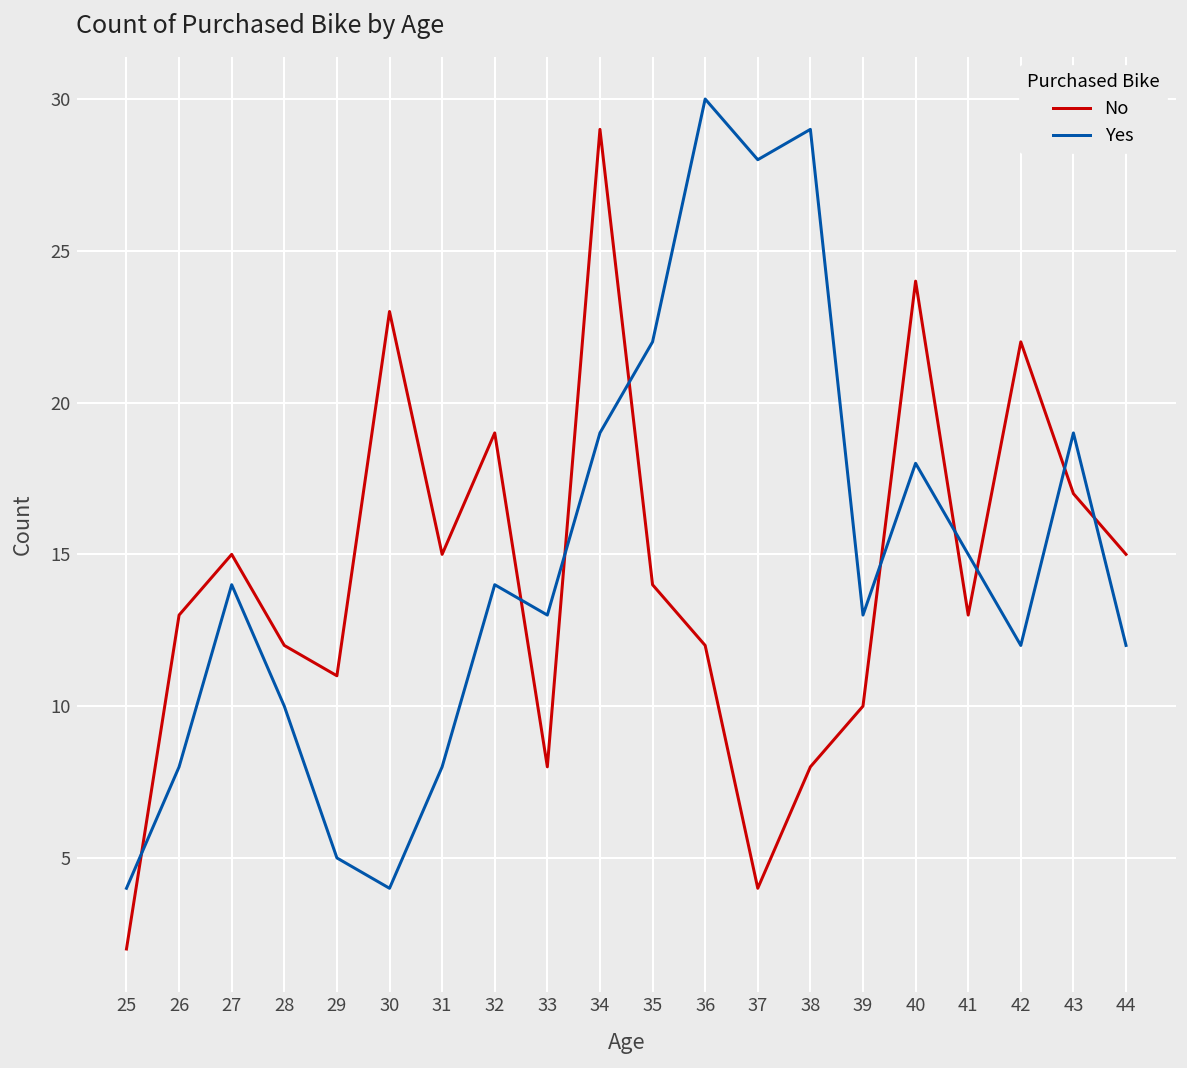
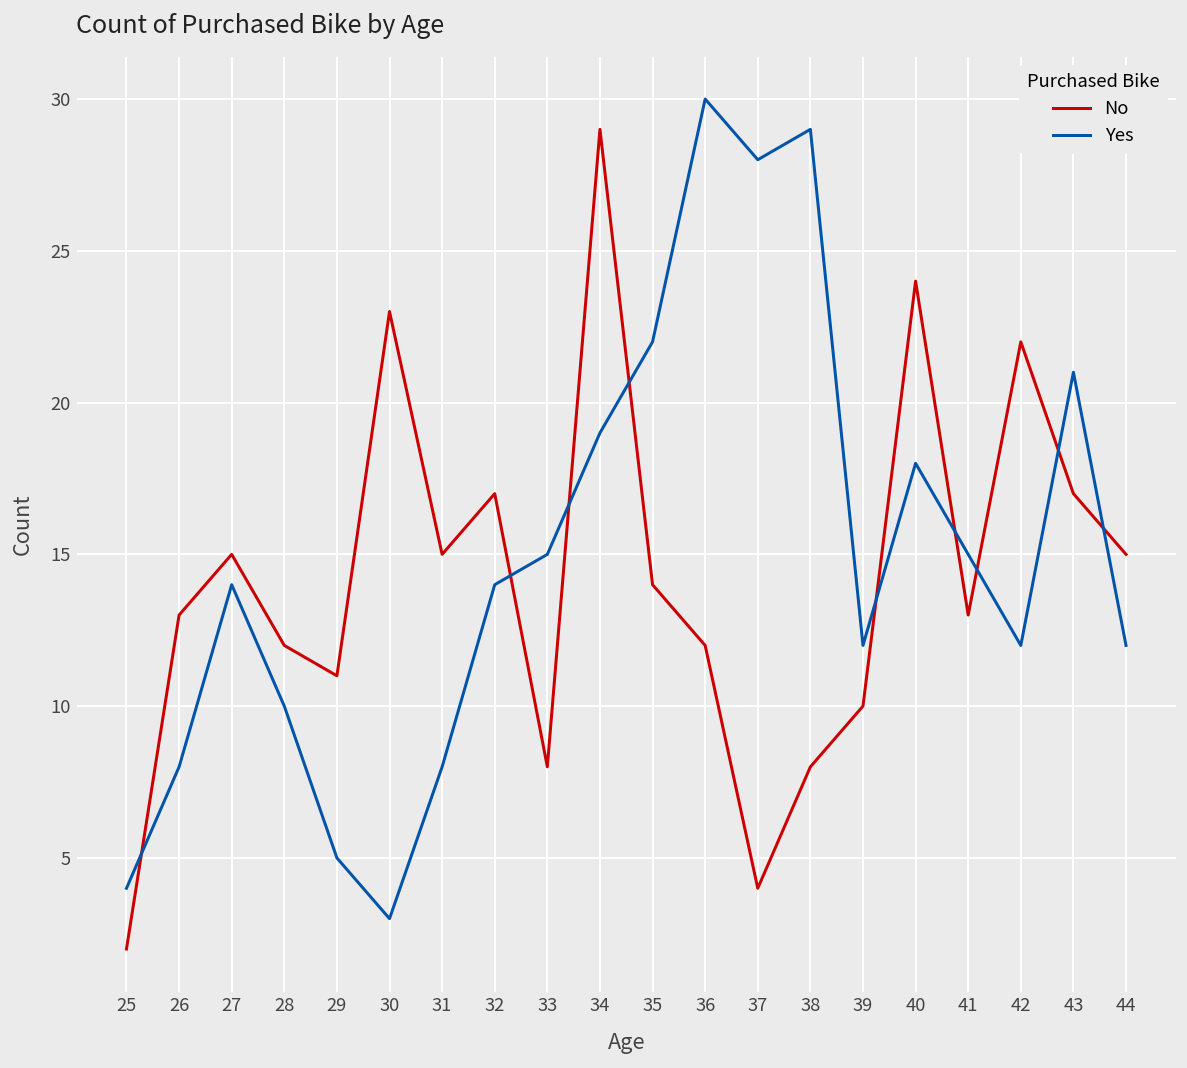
  {
    "No": {
      "25": 2,
      "26": 13,
      "27": 15,
      "28": 12,
      "29": 11,
      "30": 23,
      "31": 15,
-     "32": 19,
+     "32": 17,
      "33": 8,
      "34": 29,
      "35": 14,
      "36": 12,
      "37": 4,
      "38": 8,
      "39": 10,
      "40": 24,
      "41": 13,
      "42": 22,
      "43": 17,
      "44": 15
    },
    "Yes": {
      "25": 4,
      "26": 8,
      "27": 14,
      "28": 10,
      "29": 5,
-     "30": 4,
+     "30": 3,
      "31": 8,
      "32": 14,
-     "33": 13,
+     "33": 15,
      "34": 19,
      "35": 22,
      "36": 30,
      "37": 28,
      "38": 29,
-     "39": 13,
+     "39": 12,
      "40": 18,
      "41": 15,
      "42": 12,
-     "43": 19,
+     "43": 21,
      "44": 12
    }
  }
